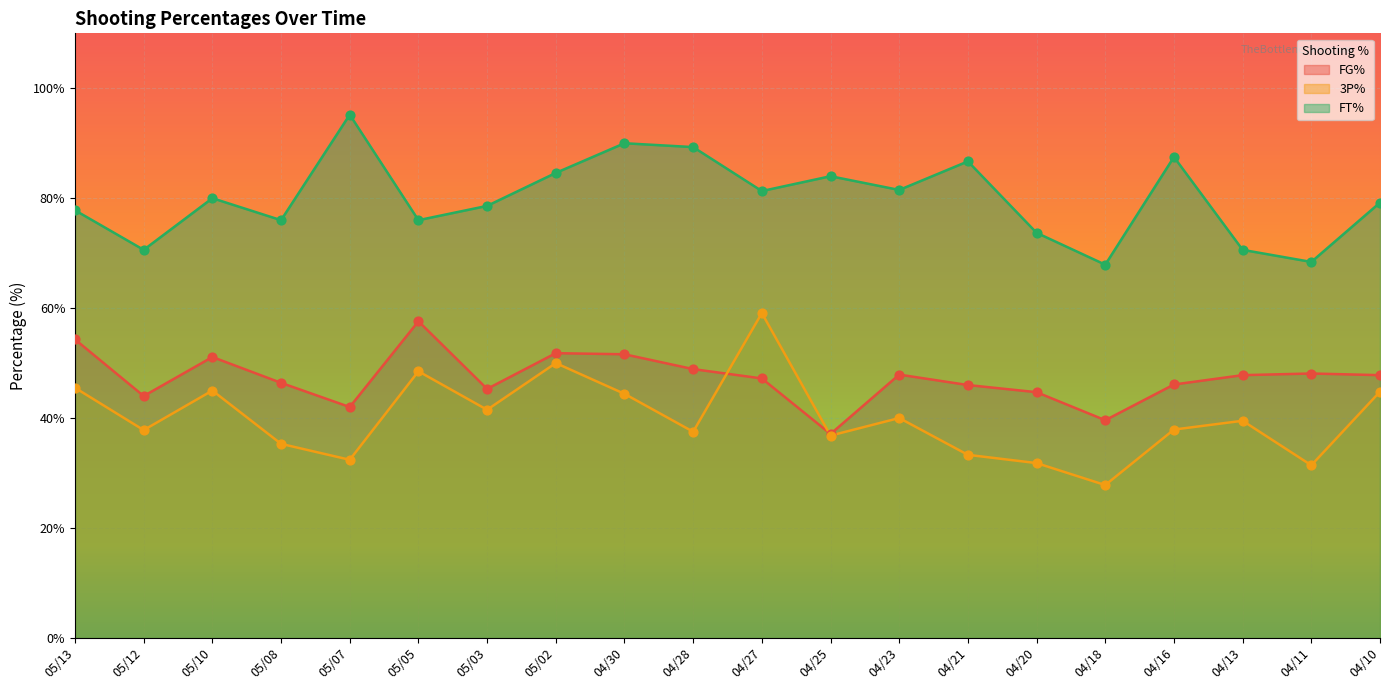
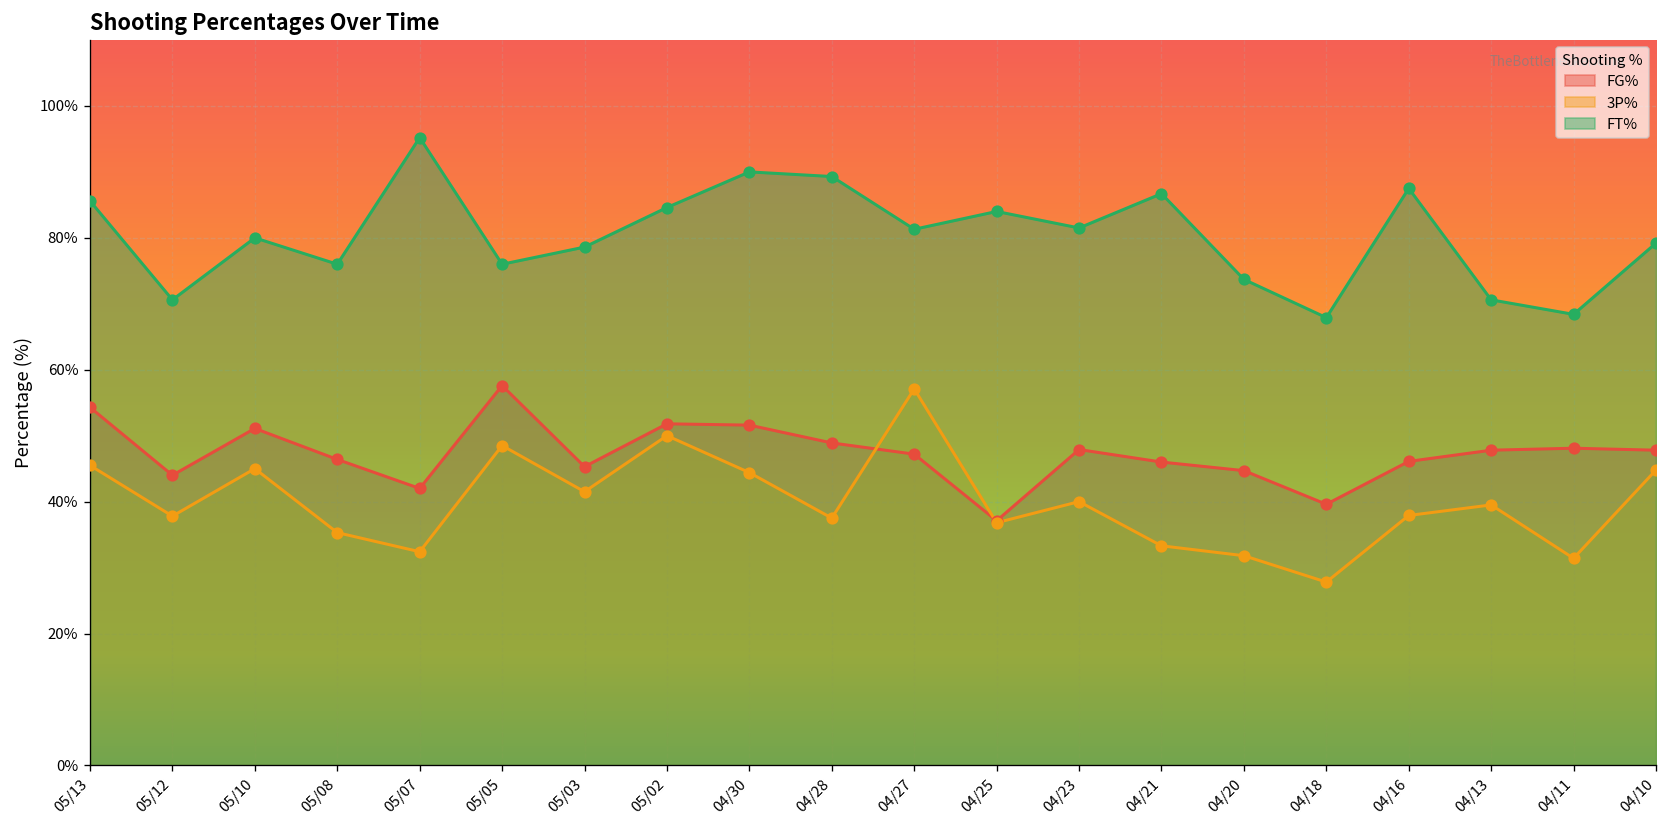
  {
    "FG%": {
      "05/13": "54%",
      "05/12": "44%",
      "05/10": "51%",
      "05/08": "46%",
      "05/07": "42%",
      "05/05": "58%",
      "05/03": "45%",
      "05/02": "52%",
      "04/30": "52%",
      "04/28": "49%",
      "04/27": "47%",
      "04/23": "48%",
      "04/21": "46%",
      "04/20": "45%",
      "04/18": "40%",
      "04/16": "46%",
      "04/13": "48%",
      "04/11": "48%",
      "04/10": "48%"
    },
    "3P%": {
      "05/13": "46%",
      "05/12": "38%",
      "05/10": "45%",
      "05/08": "35%",
      "05/07": "32%",
      "05/05": "49%",
      "05/03": "42%",
      "05/02": "50%",
      "04/30": "44%",
      "04/28": "38%",
-     "04/27": "59%",
+     "04/27": "57%",
      "04/23": "40%",
      "04/21": "33%",
      "04/20": "32%",
      "04/18": "28%",
      "04/16": "38%",
      "04/13": "40%",
      "04/11": "31%",
      "04/10": "45%"
    },
    "FT%": {
-     "05/13": "78%",
+     "05/13": "86%",
      "05/12": "71%",
      "05/10": "80%",
      "05/08": "76%",
      "05/07": "95%",
      "05/05": "76%",
      "05/03": "79%",
      "05/02": "85%",
      "04/30": "90%",
      "04/28": "89%",
      "04/27": "81%",
      "04/25": "84%",
      "04/23": "82%",
      "04/21": "87%",
      "04/20": "74%",
      "04/18": "68%",
      "04/16": "88%",
      "04/13": "71%",
      "04/11": "68%",
      "04/10": "79%"
    }
  }
